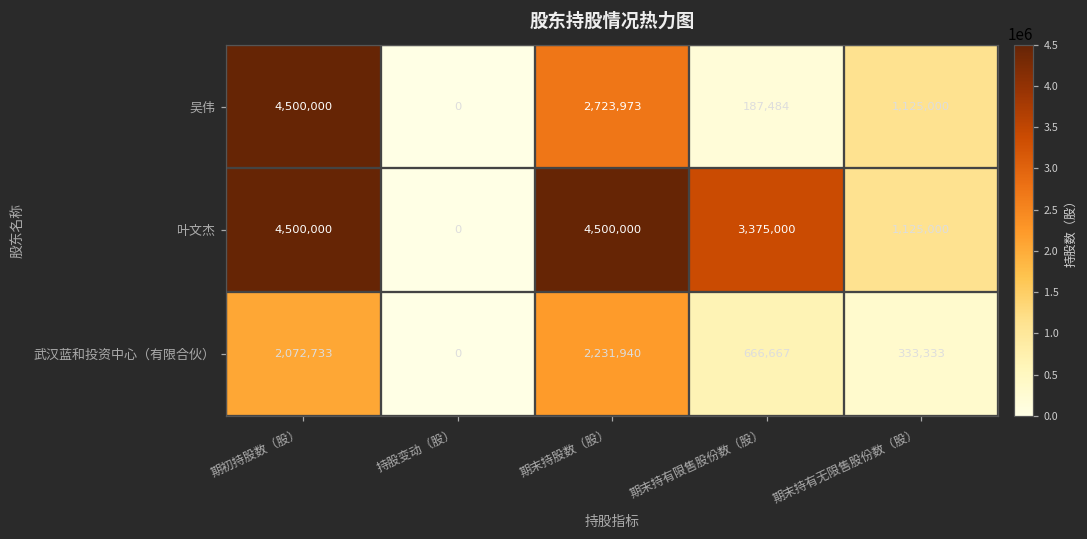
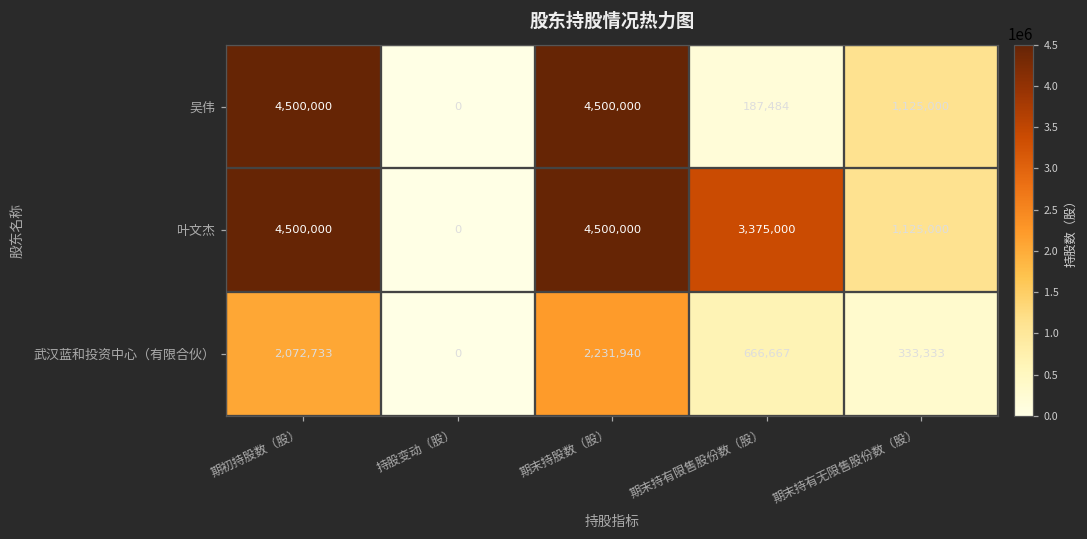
  {
    "吴伟": {
      "期初持股数（股）": "4,500,000",
-     "期末持股数（股）": "2,723,973",
+     "期末持股数（股）": "4,500,000",
      "期末持有无限售股份数（股）": "1,125,000"
    },
    "叶文杰": {
      "期初持股数（股）": "4,500,000",
      "期末持股数（股）": "4,500,000",
      "期末持有限售股份数（股）": "3,375,000",
      "期末持有无限售股份数（股）": "1,125,000"
    },
    "武汉蓝和投资中心（有限合伙）": {
      "期初持股数（股）": "2,072,733",
      "期末持股数（股）": "2,231,940"
    }
  }
